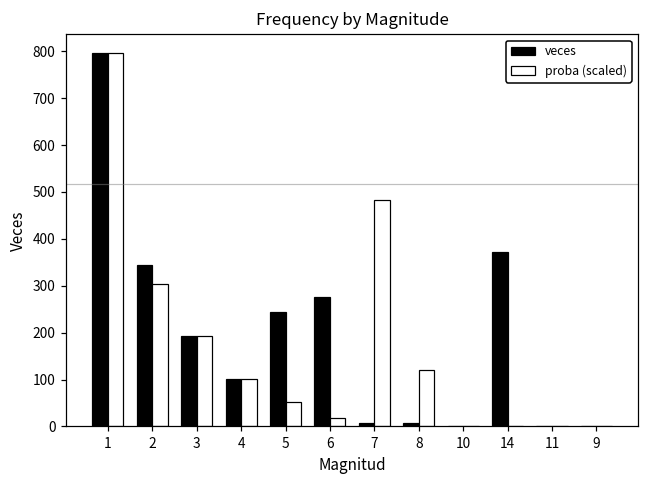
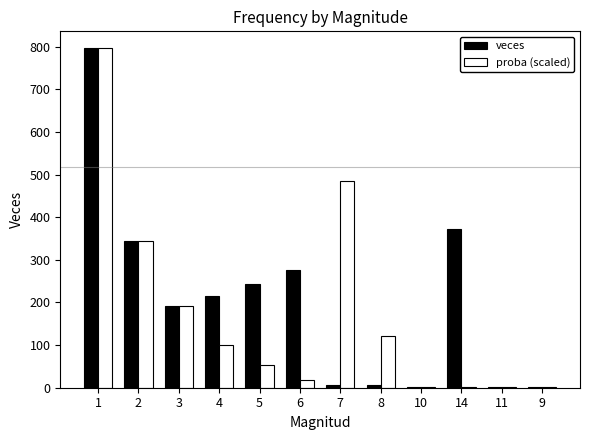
  {
    "veces": {
      "1": 800,
      "2": 350,
      "3": 190,
-     "4": 100,
+     "4": 210,
      "5": 240,
      "6": 280,
      "7": 10,
      "8": 10,
      "14": 370
    },
    "proba (scaled)": {
      "1": 800,
-     "2": 300,
+     "2": 350,
      "3": 190,
      "4": 100,
      "5": 50,
      "6": 20,
      "7": 480,
      "8": 120
    }
  }
